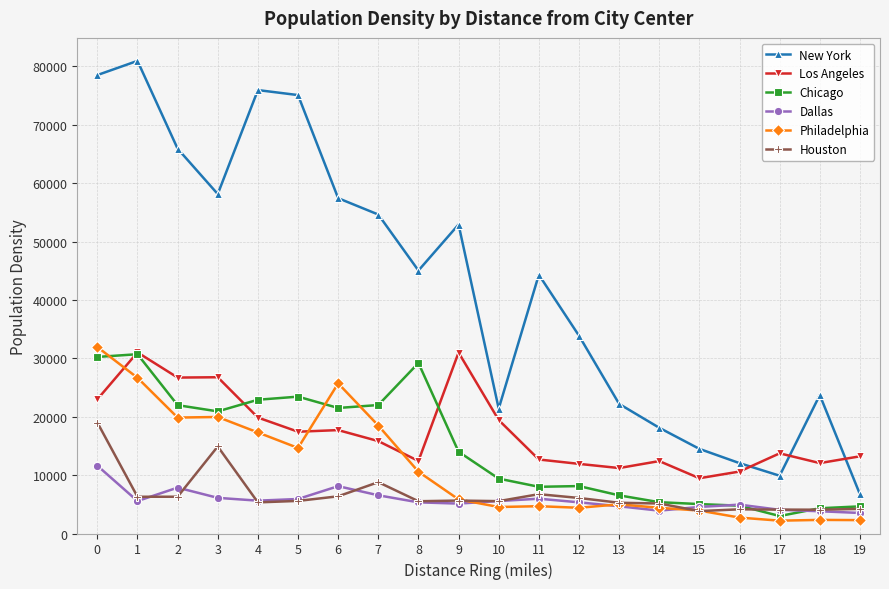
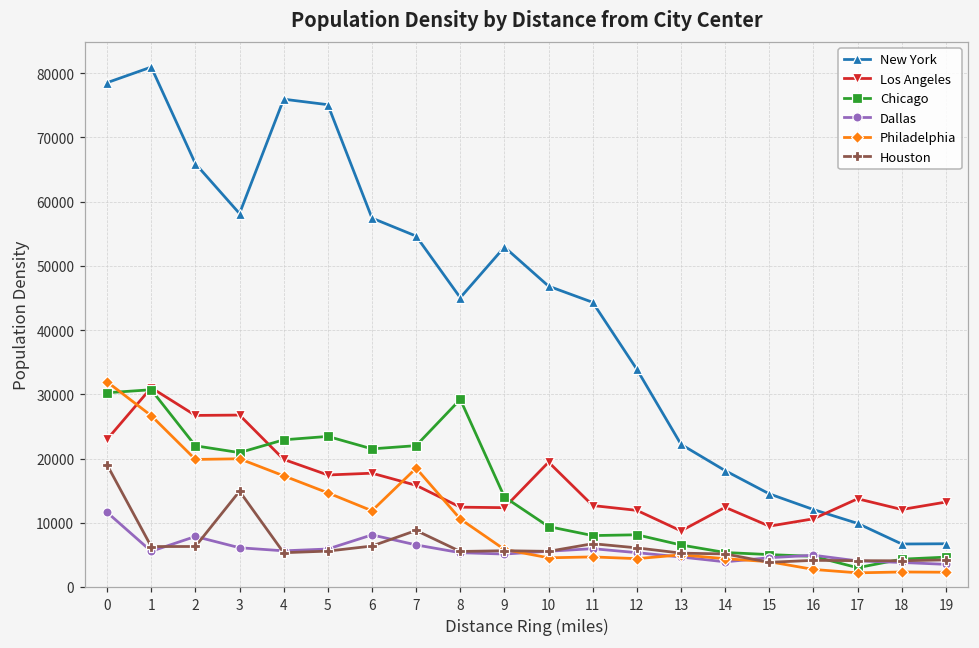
  {
    "New York": {
      "0": 79000,
      "1": 81000,
      "2": 66000,
      "3": 58000,
      "4": 76000,
      "5": 75000,
      "6": 57000,
      "7": 55000,
      "8": 45000,
      "9": 53000,
-     "10": 21000,
+     "10": 47000,
      "11": 44000,
      "12": 34000,
      "13": 22000,
      "14": 18000,
      "15": 14000,
      "16": 12000,
      "17": 10000,
-     "18": 24000,
+     "18": 7000,
      "19": 7000
    },
    "Los Angeles": {
      "0": 23000,
      "2": 27000,
      "3": 27000,
      "4": 20000,
      "5": 17000,
      "6": 18000,
      "7": 16000,
      "8": 12000,
-     "9": 31000,
+     "9": 12000,
      "10": 19000,
      "11": 13000,
      "12": 12000,
-     "13": 11000,
+     "13": 9000,
      "14": 12000,
      "15": 9000,
      "16": 11000,
      "17": 14000,
      "18": 12000,
      "19": 13000
    },
    "Chicago": {
      "0": 30000,
      "2": 22000,
      "3": 21000,
      "4": 23000,
      "5": 23000,
      "6": 22000,
      "7": 22000,
      "8": 29000,
      "9": 14000,
      "10": 9000,
      "11": 8000,
      "12": 8000,
      "13": 7000,
      "15": 5000,
      "17": 3000
    },
    "Dallas": {
      "0": 12000,
      "1": 6000,
      "2": 8000,
      "3": 6000,
      "6": 8000,
      "7": 7000,
      "9": 5000,
      "11": 6000,
      "12": 5000,
      "14": 4000,
      "15": 5000,
      "19": 4000
    },
    "Philadelphia": {
      "0": 32000,
      "1": 27000,
      "2": 20000,
      "3": 20000,
      "4": 17000,
      "5": 15000,
-     "6": 26000,
+     "6": 12000,
      "7": 18000,
      "8": 11000,
      "10": 5000,
      "11": 5000,
      "12": 4000,
      "14": 4000,
      "16": 3000,
      "17": 2000,
      "18": 2000,
      "19": 2000
    },
    "Houston": {
      "0": 19000,
      "1": 6000,
      "2": 6000,
      "3": 15000,
      "6": 6000,
      "7": 9000,
      "11": 7000,
      "12": 6000,
      "16": 4000
    }
  }
